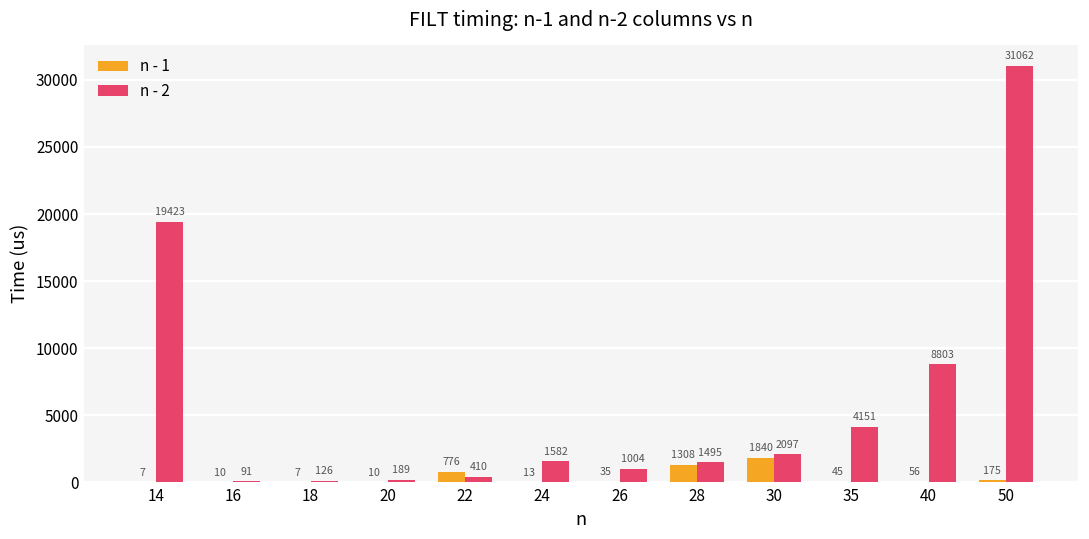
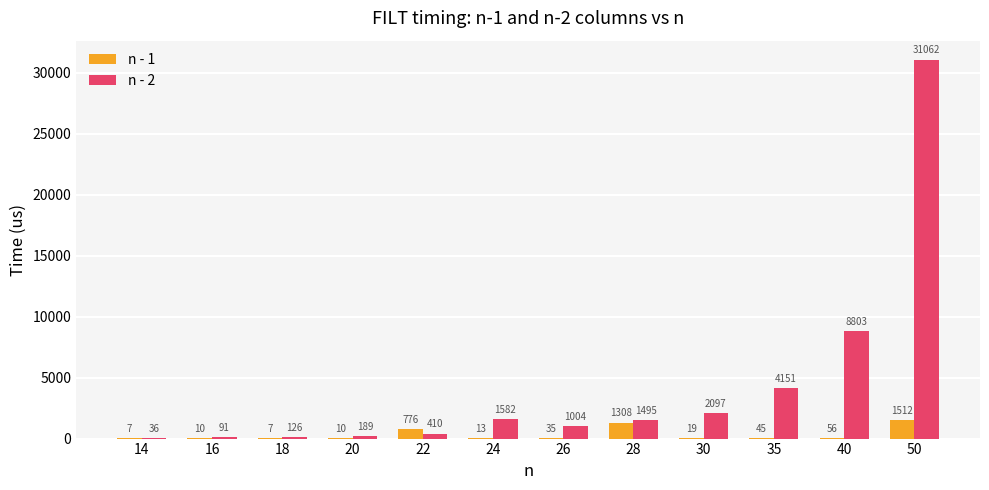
  {
    "n - 1": {
      "14": 7,
      "16": 10,
      "18": 7,
      "20": 10,
      "22": 776,
      "24": 13,
      "26": 35,
      "28": 1308,
-     "30": 1840,
+     "30": 19,
      "35": 45,
      "40": 56,
-     "50": 175
+     "50": 1512
    },
    "n - 2": {
-     "14": 19423,
+     "14": 36,
      "16": 91,
      "18": 126,
      "20": 189,
      "22": 410,
      "24": 1582,
      "26": 1004,
      "28": 1495,
      "30": 2097,
      "35": 4151,
      "40": 8803,
      "50": 31062
    }
  }
